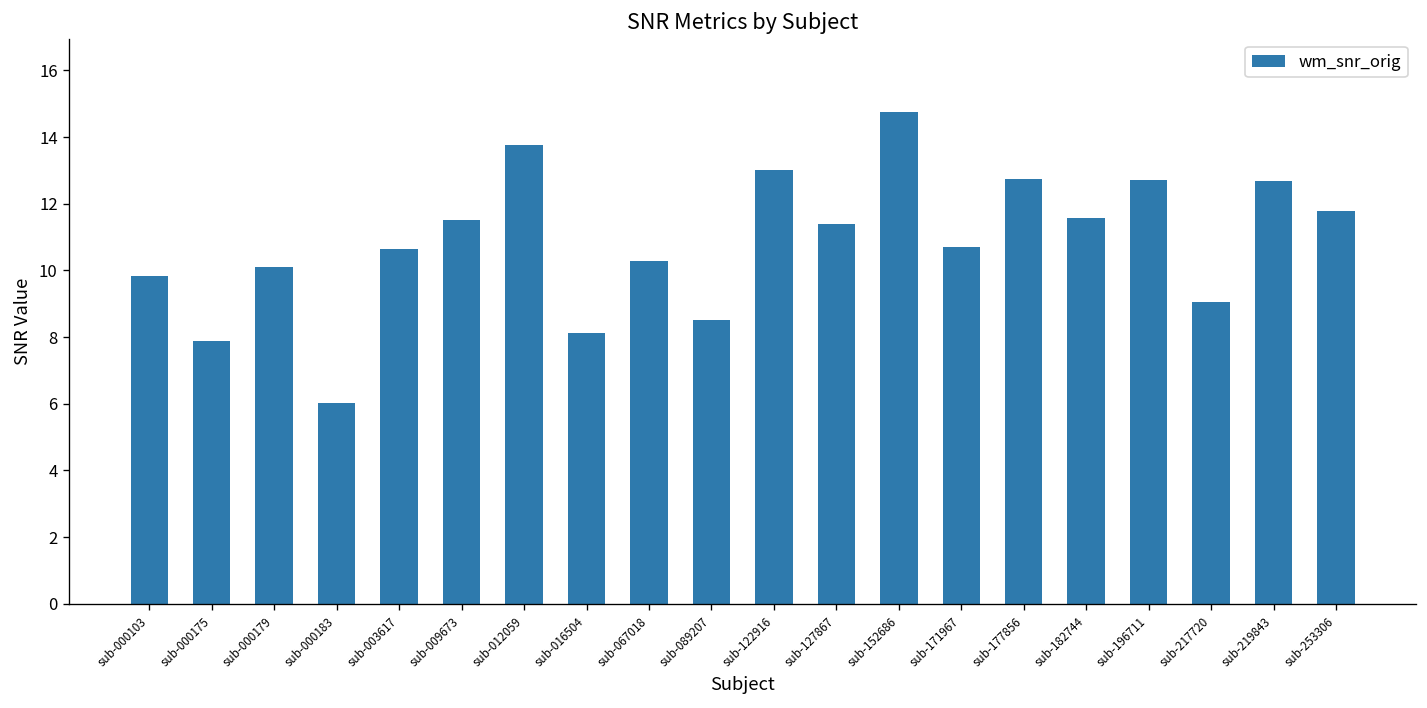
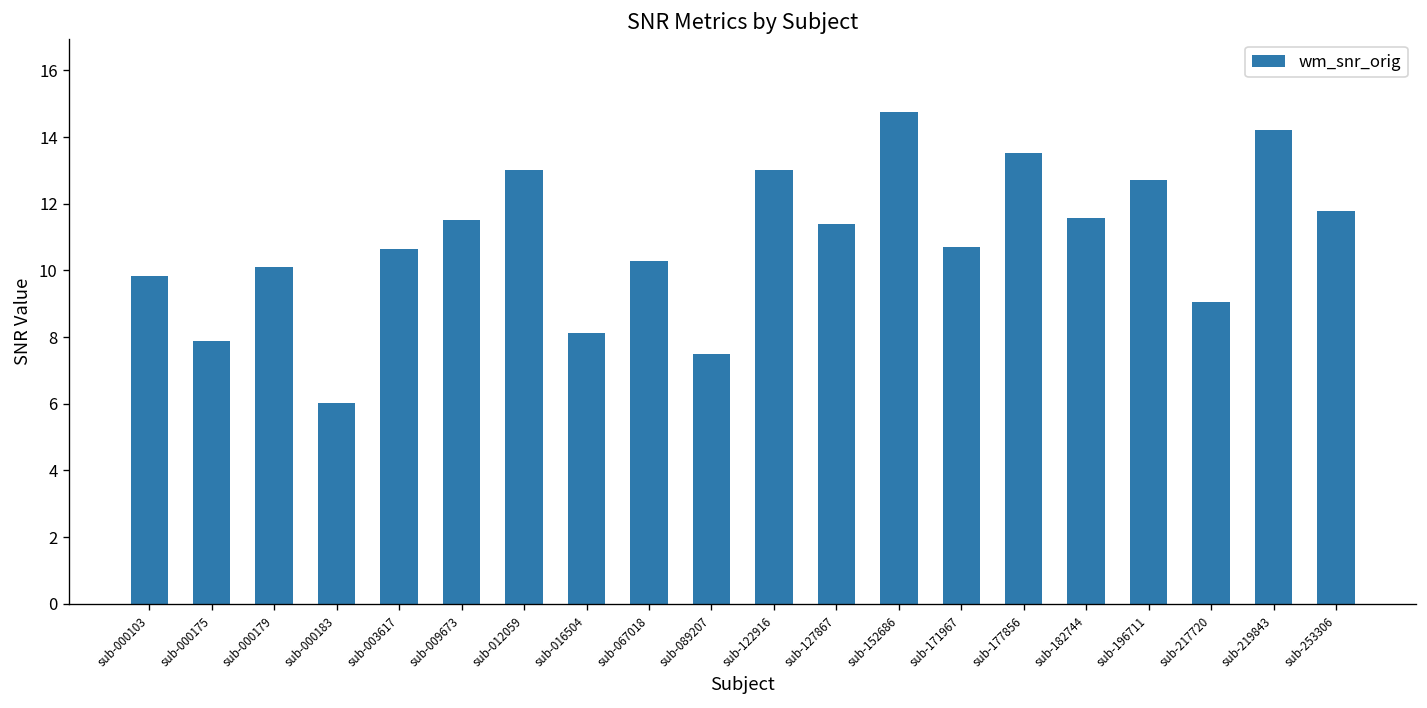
  {
    "sub-000103": 9.8,
    "sub-000175": 7.9,
    "sub-000179": 10.1,
    "sub-000183": 6.0,
    "sub-003617": 10.6,
    "sub-009673": 11.5,
-   "sub-012059": 13.7,
+   "sub-012059": 13.0,
    "sub-016504": 8.1,
    "sub-067018": 10.3,
-   "sub-089207": 8.5,
+   "sub-089207": 7.5,
    "sub-122916": 13.0,
    "sub-127867": 11.4,
    "sub-152686": 14.7,
    "sub-171967": 10.7,
-   "sub-177856": 12.7,
+   "sub-177856": 13.5,
    "sub-182744": 11.6,
    "sub-196711": 12.7,
    "sub-217720": 9.0,
-   "sub-219843": 12.7,
+   "sub-219843": 14.2,
    "sub-253306": 11.8
  }
